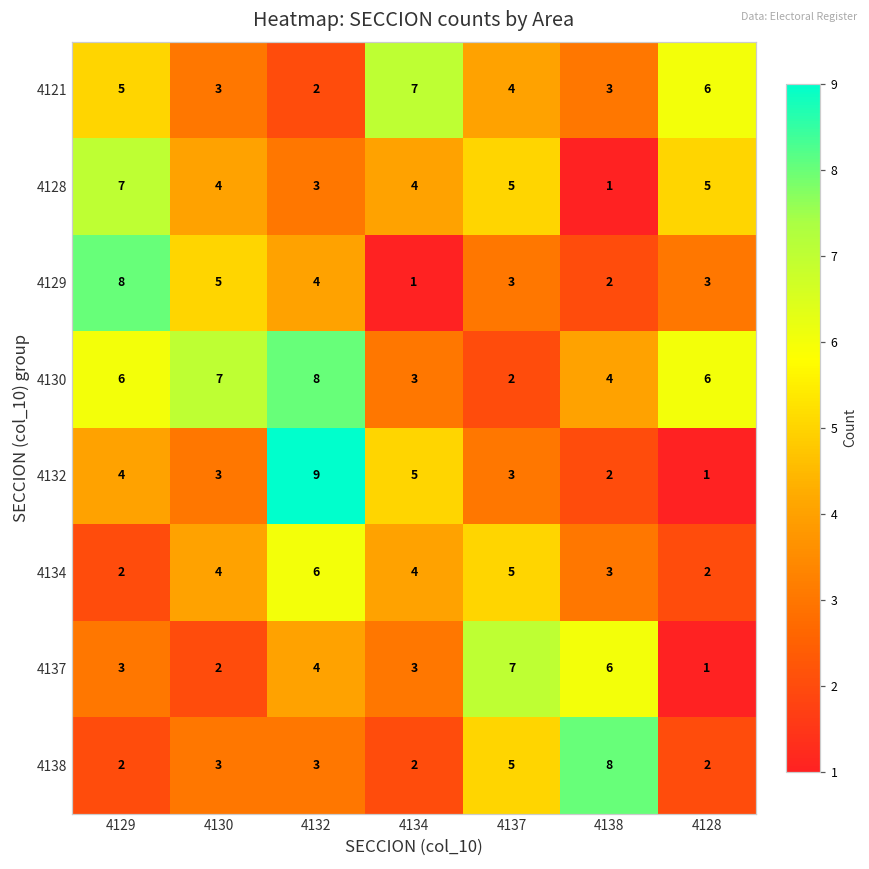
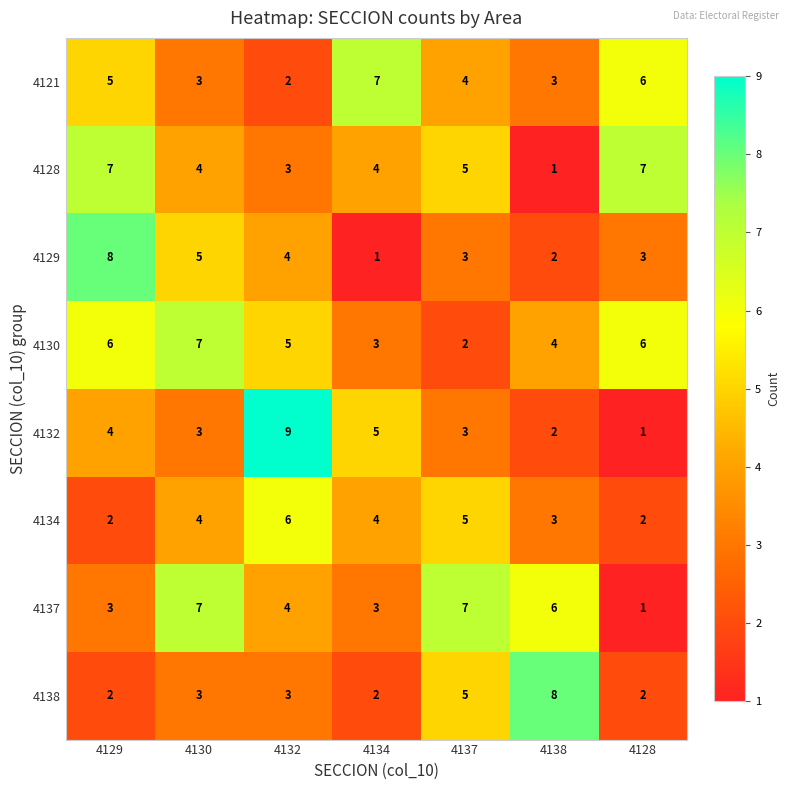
  {
    "4121": {
      "4129": 5,
      "4130": 3,
      "4132": 2,
      "4134": 7,
      "4137": 4,
      "4138": 3,
      "4128": 6
    },
    "4128": {
      "4129": 7,
      "4130": 4,
      "4132": 3,
      "4134": 4,
      "4137": 5,
      "4138": 1,
-     "4128": 5
+     "4128": 7
    },
    "4129": {
      "4129": 8,
      "4130": 5,
      "4132": 4,
      "4134": 1,
      "4137": 3,
      "4138": 2,
      "4128": 3
    },
    "4130": {
      "4129": 6,
      "4130": 7,
-     "4132": 8,
+     "4132": 5,
      "4134": 3,
      "4137": 2,
      "4138": 4,
      "4128": 6
    },
    "4132": {
      "4129": 4,
      "4130": 3,
      "4132": 9,
      "4134": 5,
      "4137": 3,
      "4138": 2,
      "4128": 1
    },
    "4134": {
      "4129": 2,
      "4130": 4,
      "4132": 6,
      "4134": 4,
      "4137": 5,
      "4138": 3,
      "4128": 2
    },
    "4137": {
      "4129": 3,
-     "4130": 2,
+     "4130": 7,
      "4132": 4,
      "4134": 3,
      "4137": 7,
      "4138": 6,
      "4128": 1
    },
    "4138": {
      "4129": 2,
      "4130": 3,
      "4132": 3,
      "4134": 2,
      "4137": 5,
      "4138": 8,
      "4128": 2
    }
  }
